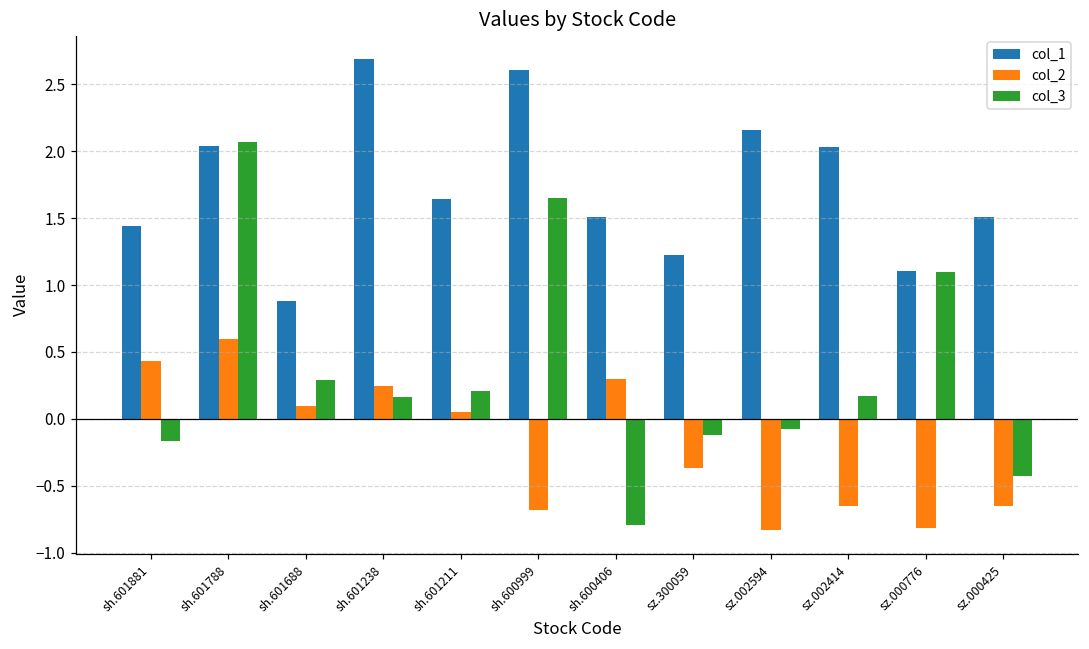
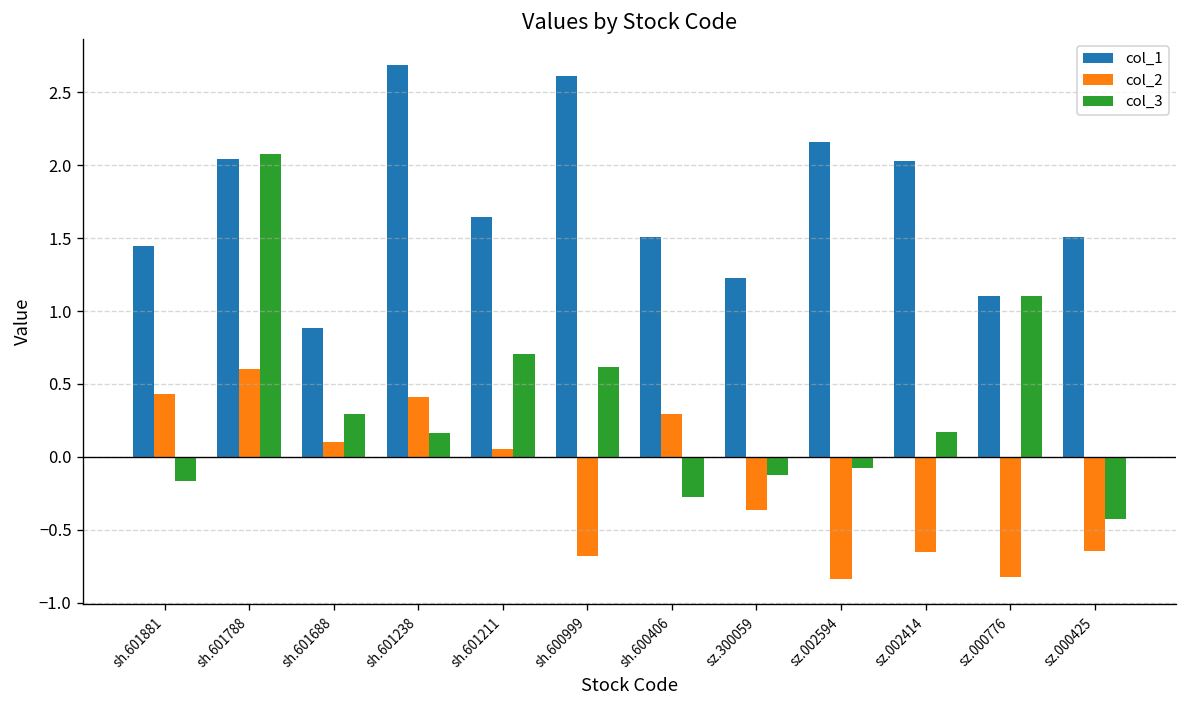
  {
    "col_1": {
      "sh.601881": 1.44,
      "sh.601788": 2.04,
      "sh.601688": 0.88,
      "sh.601238": 2.69,
      "sh.601211": 1.65,
      "sh.600999": 2.61,
      "sh.600406": 1.51,
      "sz.300059": 1.23,
      "sz.002594": 2.16,
      "sz.002414": 2.03,
      "sz.000776": 1.10,
      "sz.000425": 1.51
    },
    "col_2": {
      "sh.601881": 0.43,
      "sh.601788": 0.60,
      "sh.601688": 0.10,
-     "sh.601238": 0.25,
+     "sh.601238": 0.41,
      "sh.601211": 0.05,
      "sh.600999": -0.68,
      "sh.600406": 0.30,
      "sz.300059": -0.36,
      "sz.002594": -0.83,
      "sz.002414": -0.65,
      "sz.000776": -0.82,
      "sz.000425": -0.65
    },
    "col_3": {
      "sh.601881": -0.17,
      "sh.601788": 2.07,
      "sh.601688": 0.29,
      "sh.601238": 0.16,
-     "sh.601211": 0.21,
-     "sh.600999": 1.65,
-     "sh.600406": -0.79,
+     "sh.601211": 0.70,
+     "sh.600999": 0.62,
+     "sh.600406": -0.28,
      "sz.300059": -0.12,
      "sz.002594": -0.08,
      "sz.002414": 0.17,
      "sz.000776": 1.10,
      "sz.000425": -0.43
    }
  }
